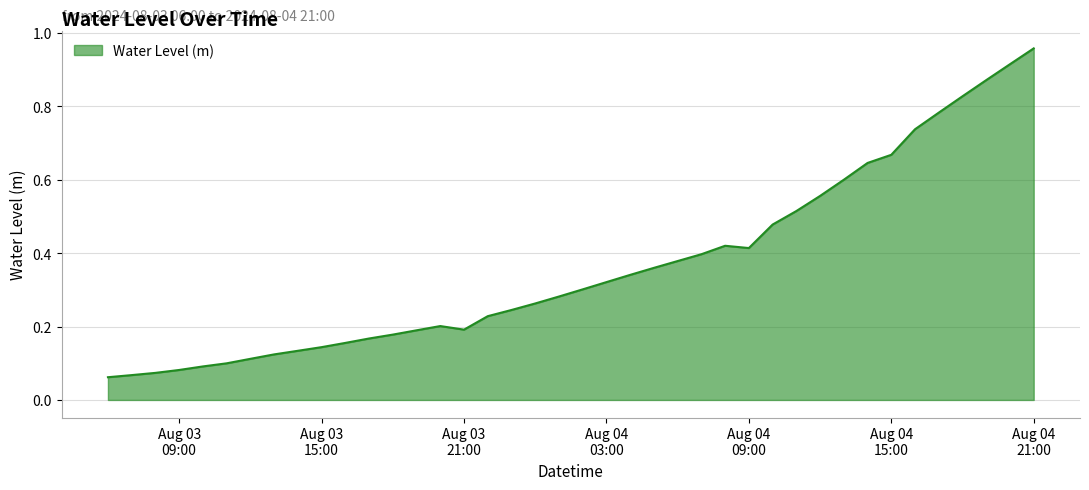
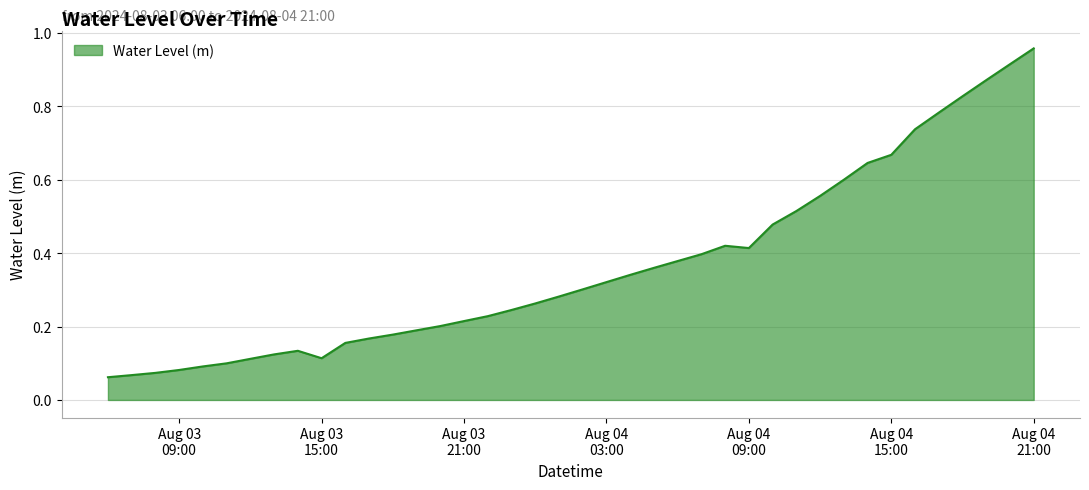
  {
    "Aug 03 09:00": 0.08,
-   "Aug 03 15:00": 0.14,
-   "Aug 03 21:00": 0.19,
+   "Aug 03 15:00": 0.11,
+   "Aug 03 21:00": 0.21,
    "Aug 04 03:00": 0.32,
    "Aug 04 09:00": 0.41,
    "Aug 04 15:00": 0.67,
    "Aug 04 21:00": 0.96
  }
